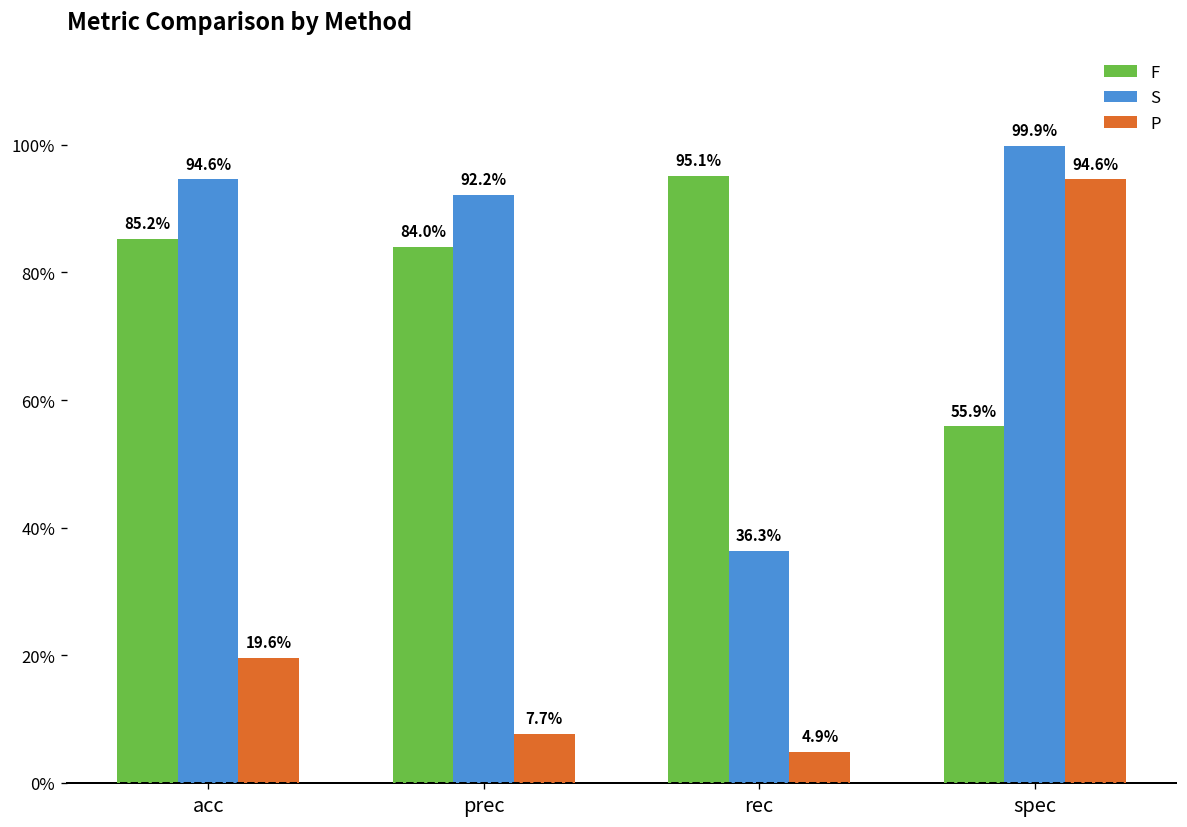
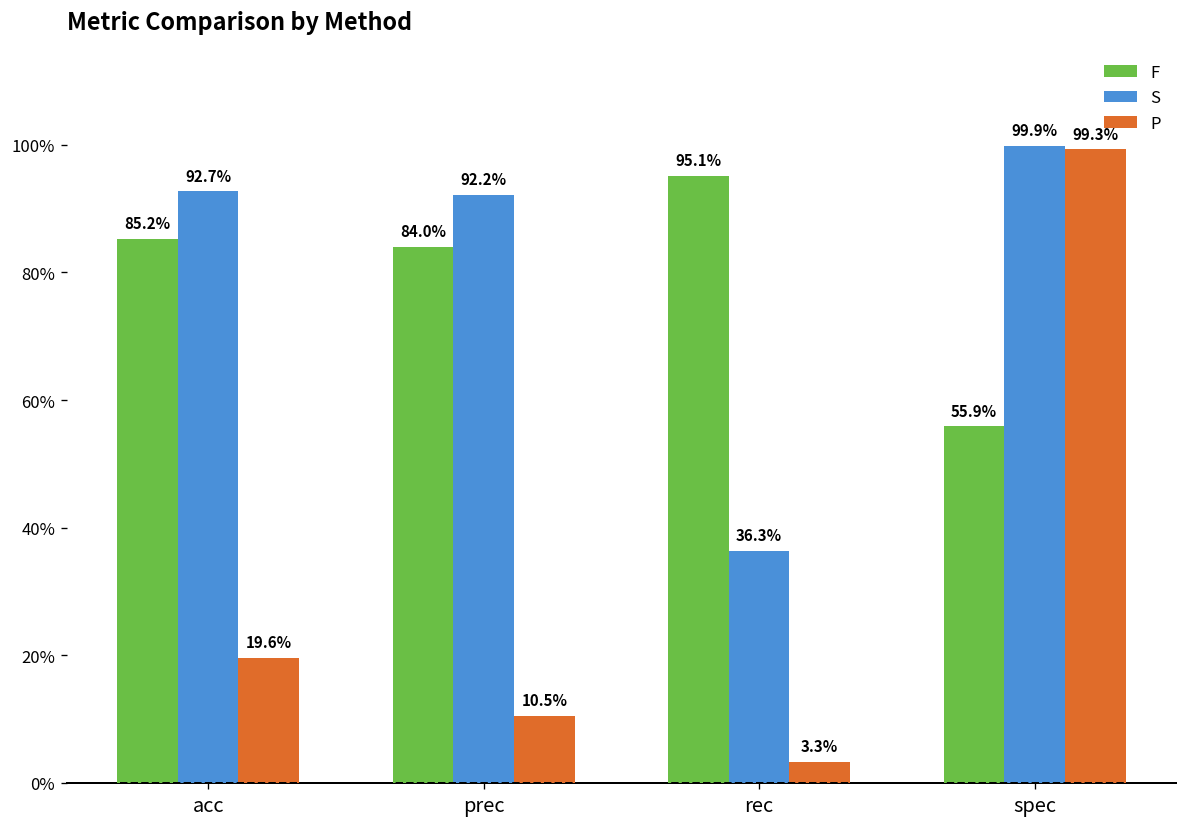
  {
    "F": {
      "acc": "85.2%",
      "prec": "84.0%",
      "rec": "95.1%",
      "spec": "55.9%"
    },
    "S": {
-     "acc": "94.6%",
+     "acc": "92.7%",
      "prec": "92.2%",
      "rec": "36.3%",
      "spec": "99.9%"
    },
    "P": {
      "acc": "19.6%",
-     "prec": "7.7%",
-     "rec": "4.9%",
-     "spec": "94.6%"
+     "prec": "10.5%",
+     "rec": "3.3%",
+     "spec": "99.3%"
    }
  }
